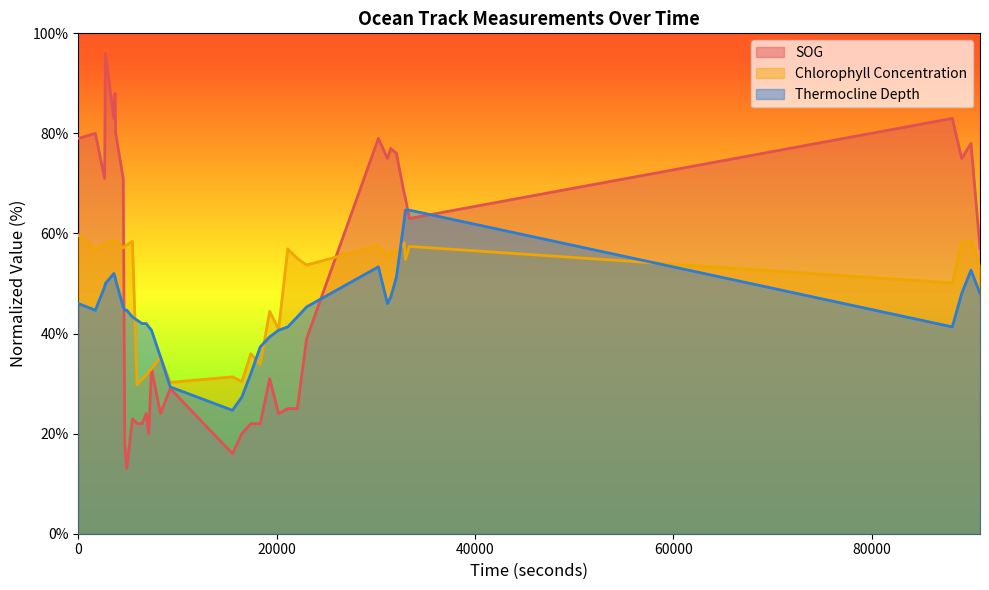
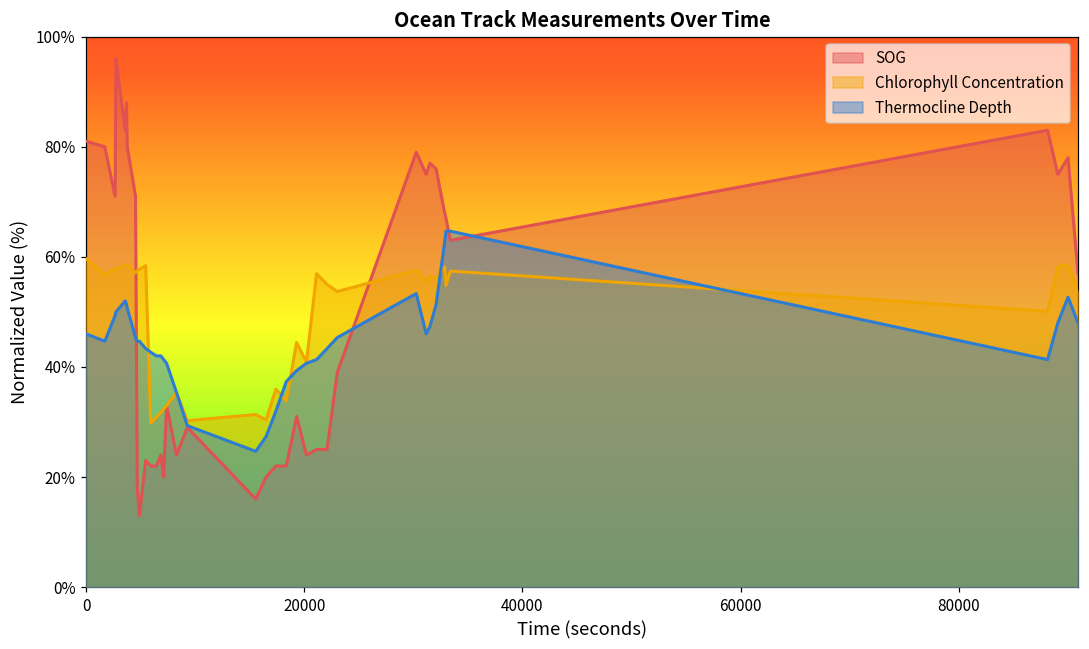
  {
    "SOG": {
-     "0": "79%"
+     "0": "81%"
    },
    "Chlorophyll Concentration": {
      "0": "60%"
    },
    "Thermocline Depth": {
      "0": "46%"
    }
  }
